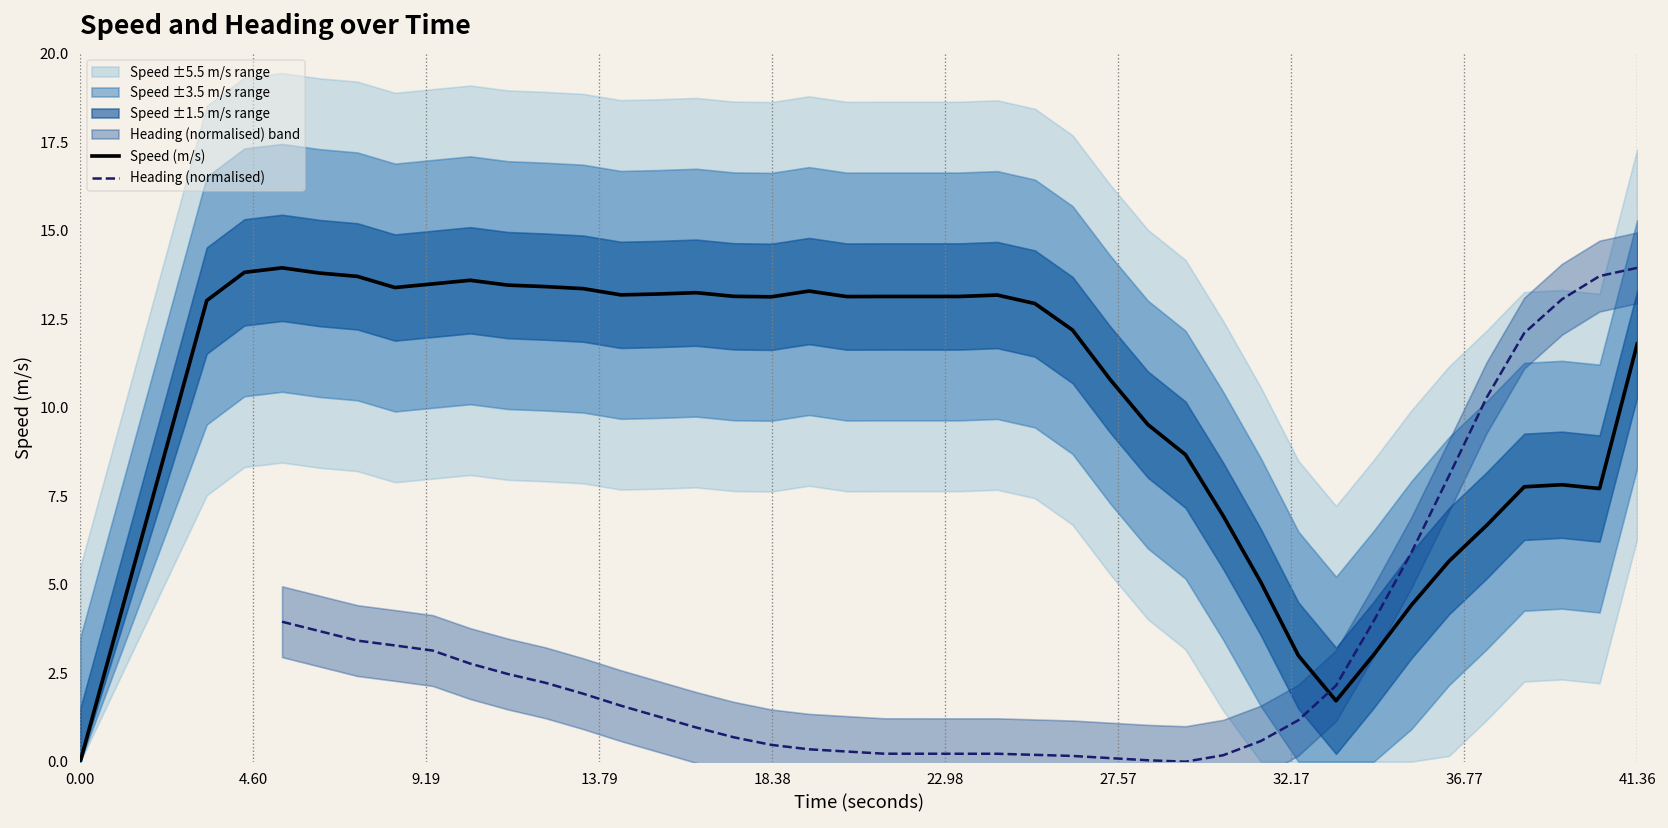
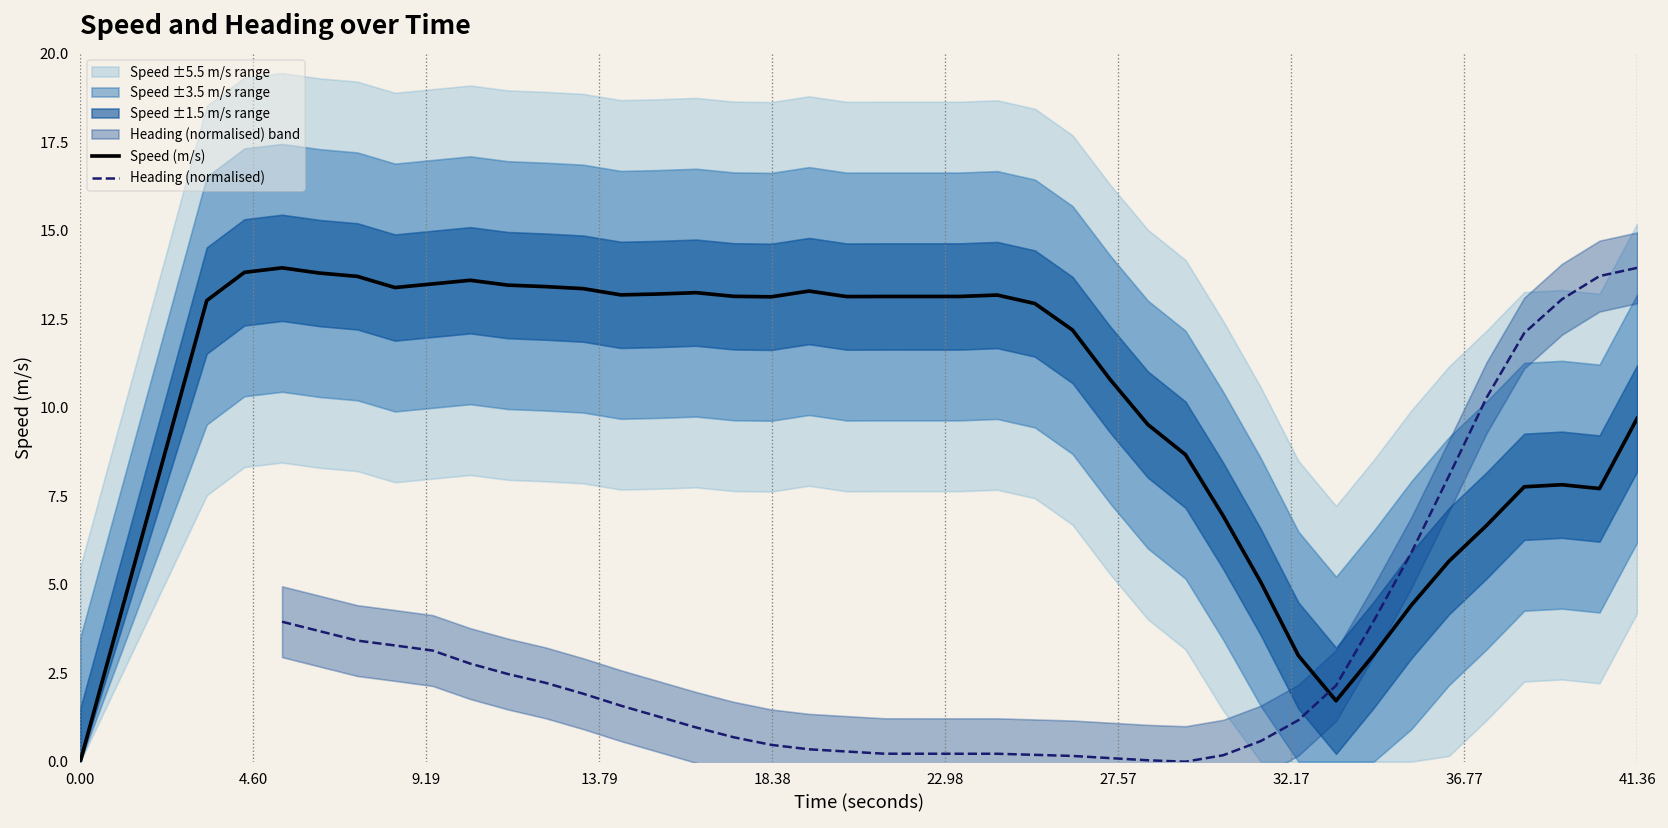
  {
    "Speed (m/s)": {
      "0.00": 0.0,
-     "41.36": 11.8
+     "41.36": 9.7
    },
    "Speed ±5.5 m/s range": {
      "0.00": 5.5
    },
    "Heading (normalised)": {
      "41.36": 13.9
    }
  }
